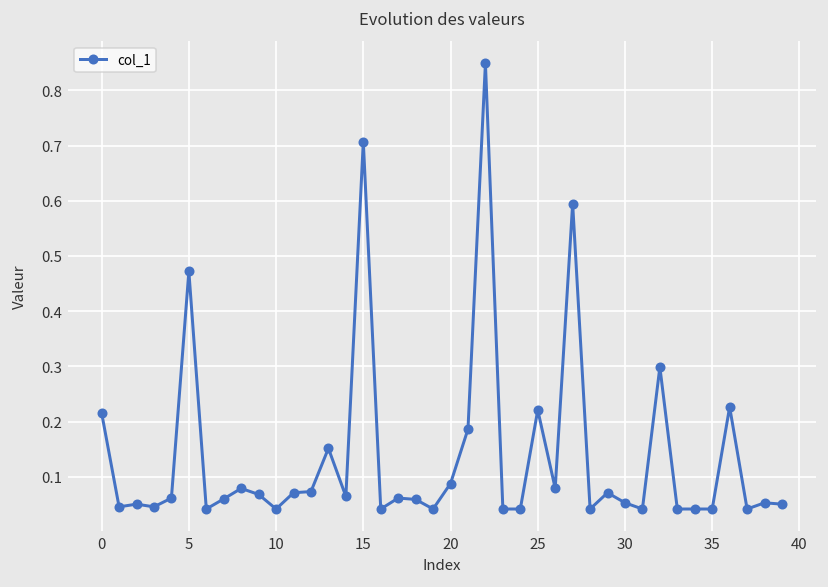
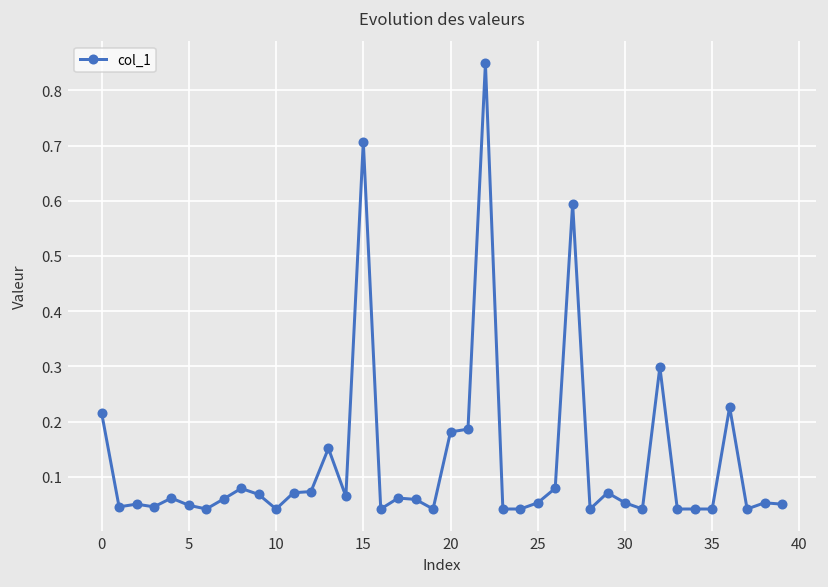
  {
    "0": 0.22,
-   "5": 0.47,
+   "5": 0.05,
    "10": 0.04,
    "15": 0.71,
-   "20": 0.09,
-   "25": 0.22,
+   "20": 0.18,
+   "25": 0.05,
    "30": 0.05,
    "35": 0.04
  }
